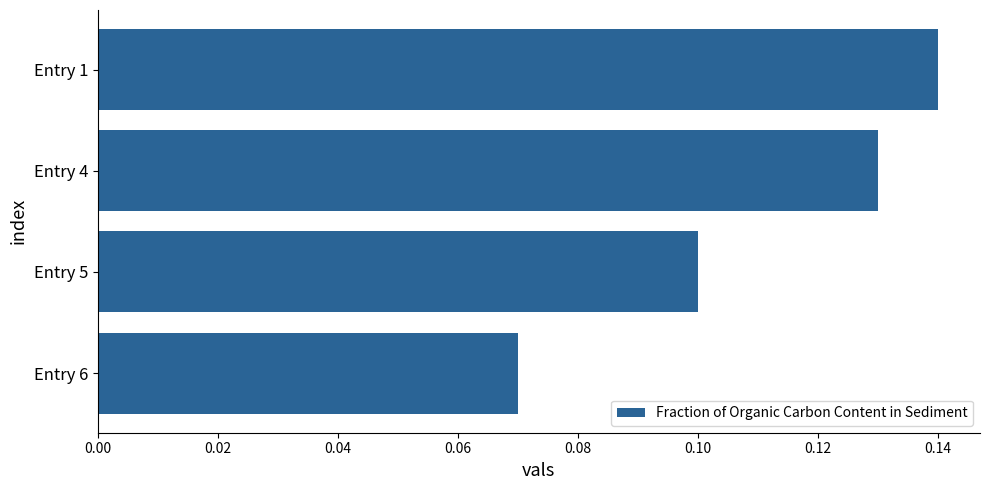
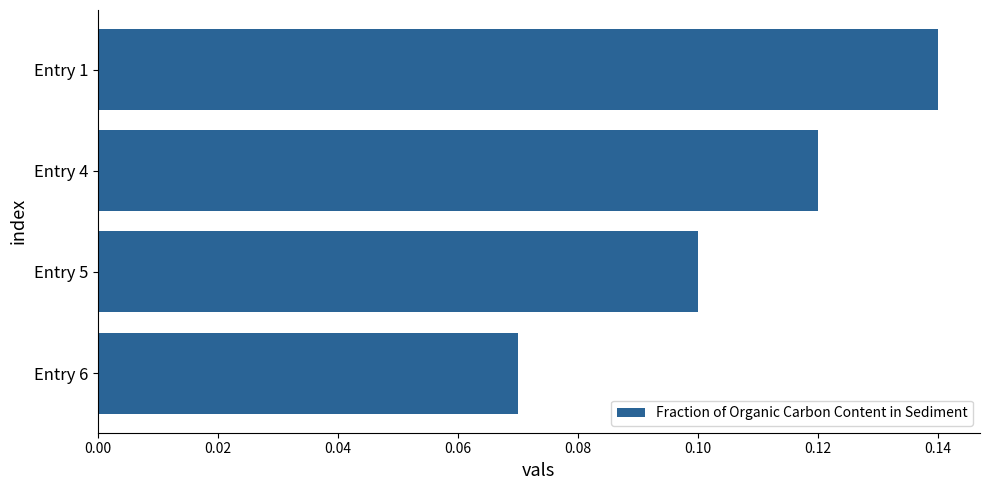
  {
    "Entry 1": 0.14,
-   "Entry 4": 0.13,
+   "Entry 4": 0.12,
    "Entry 5": 0.10,
    "Entry 6": 0.07
  }
